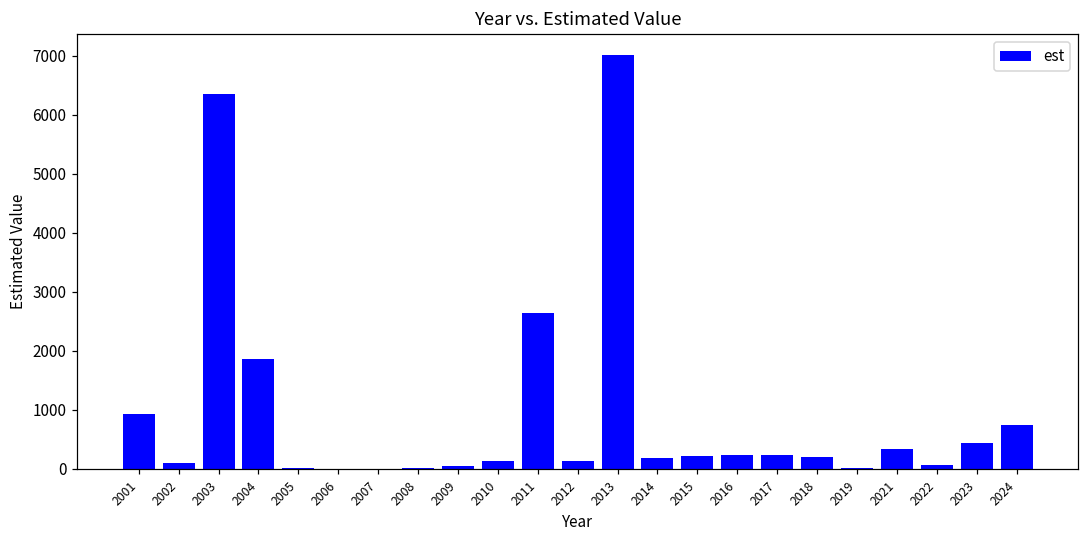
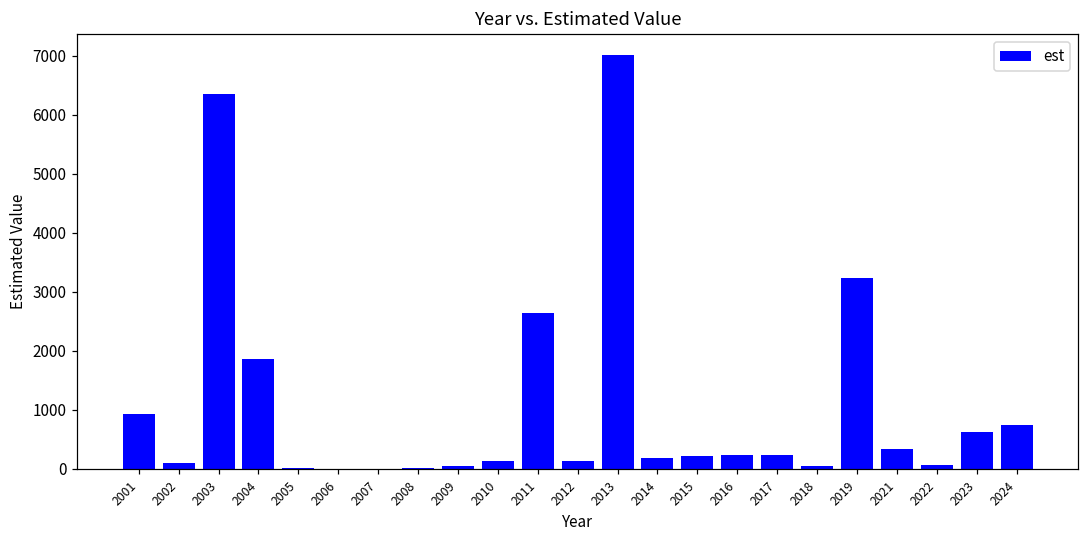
  {
    "2001": 900,
    "2002": 100,
    "2003": 6400,
    "2004": 1900,
    "2009": 0,
    "2010": 100,
    "2011": 2600,
    "2012": 100,
    "2013": 7000,
    "2014": 200,
    "2015": 200,
    "2016": 200,
    "2017": 200,
-   "2018": 200,
-   "2019": 0,
+   "2018": 0,
+   "2019": 3200,
    "2021": 300,
    "2022": 100,
-   "2023": 400,
+   "2023": 600,
    "2024": 700
  }
